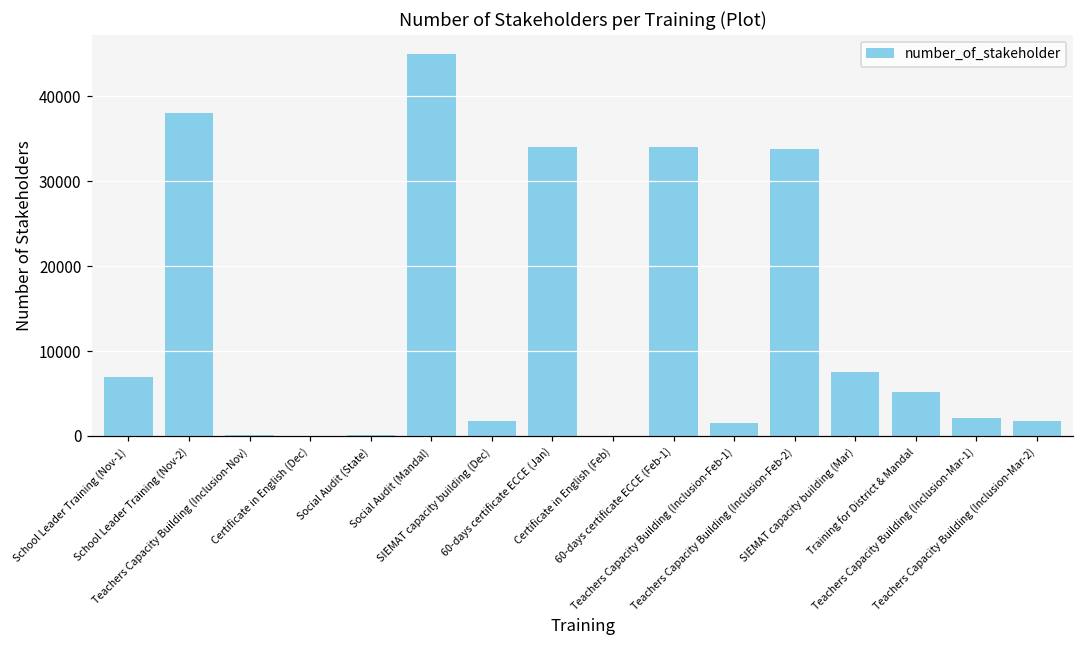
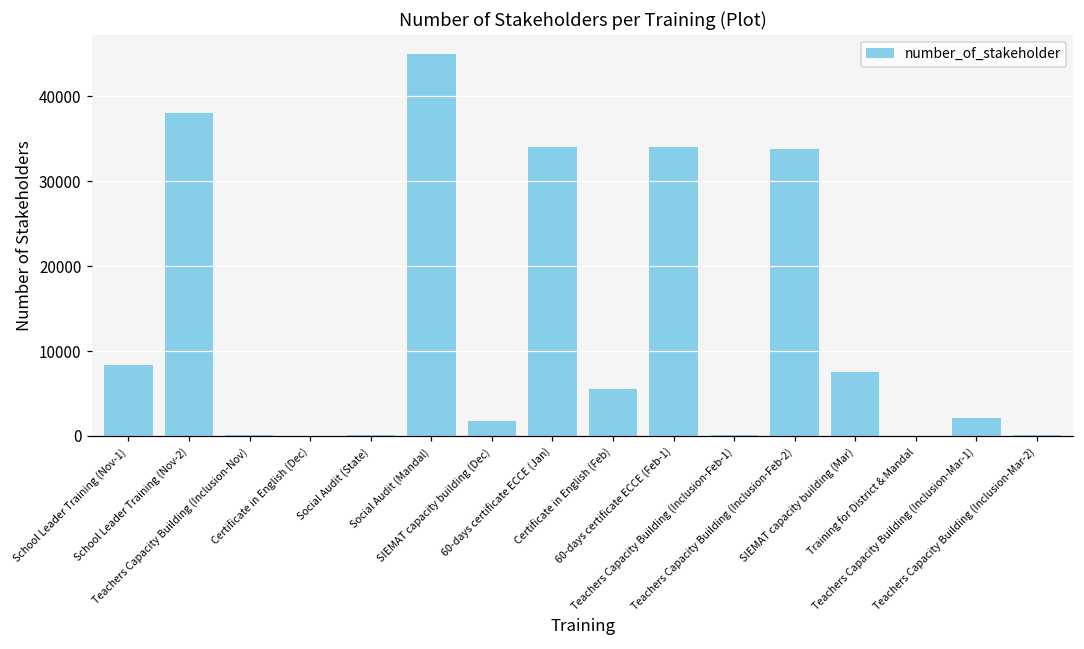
  {
-   "School Leader Training (Nov-1)": 7000,
+   "School Leader Training (Nov-1)": 8000,
    "School Leader Training (Nov-2)": 38000,
    "Social Audit (Mandal)": 45000,
    "SIEMAT capacity building (Dec)": 2000,
    "60-days certificate ECCE (Jan)": 34000,
-   "Certificate in English (Feb)": 0,
+   "Certificate in English (Feb)": 6000,
    "60-days certificate ECCE (Feb-1)": 34000,
-   "Teachers Capacity Building (Inclusion-Feb-1)": 1000,
+   "Teachers Capacity Building (Inclusion-Feb-1)": 0,
    "Teachers Capacity Building (Inclusion-Feb-2)": 34000,
    "SIEMAT capacity building (Mar)": 8000,
-   "Training for District & Mandal": 5000,
+   "Training for District & Mandal": 0,
    "Teachers Capacity Building (Inclusion-Mar-1)": 2000,
-   "Teachers Capacity Building (Inclusion-Mar-2)": 2000
+   "Teachers Capacity Building (Inclusion-Mar-2)": 0
  }
